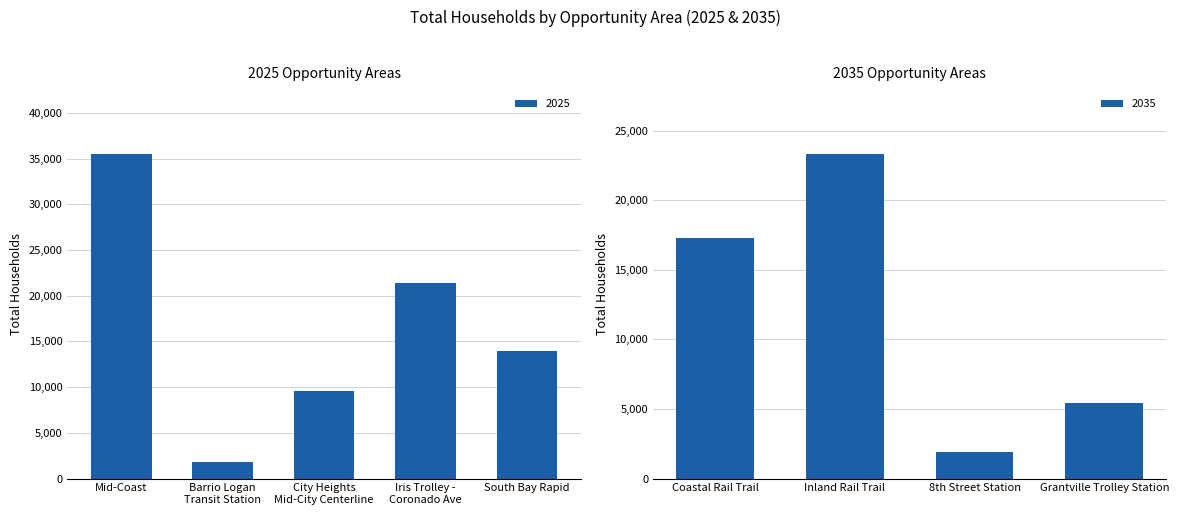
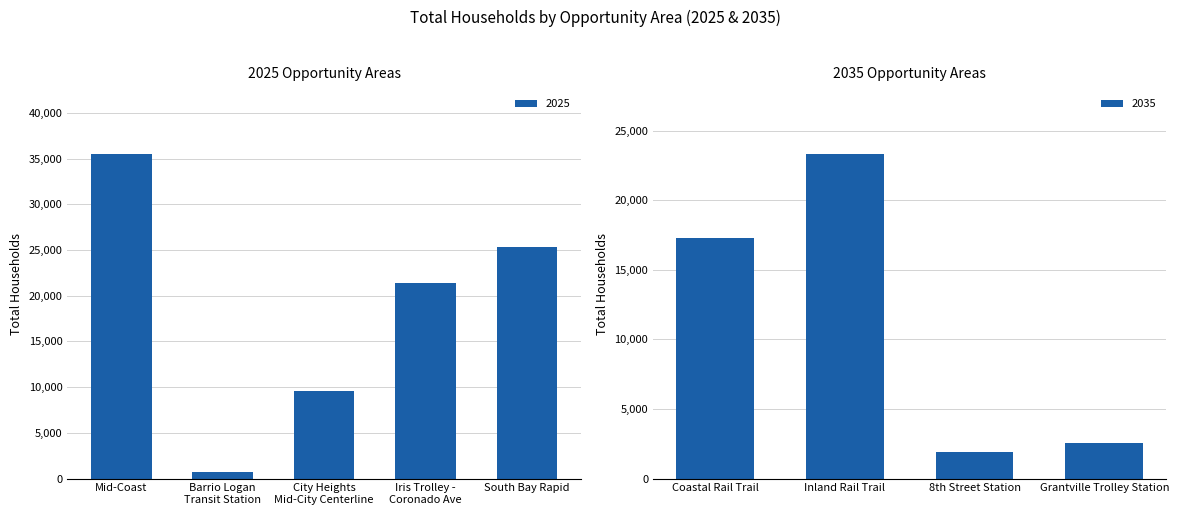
  {
    "2025 Opportunity Areas": {
      "Mid-Coast": "35,000",
-     "Barrio Logan Transit Station": "2,000",
+     "Barrio Logan Transit Station": "1,000",
      "City Heights Mid-City Centerline": "10,000",
      "Iris Trolley - Coronado Ave": "21,000",
-     "South Bay Rapid": "14,000"
+     "South Bay Rapid": "25,000"
    },
    "2035 Opportunity Areas": {
      "Coastal Rail Trail": "17,300",
      "Inland Rail Trail": "23,300",
      "8th Street Station": "1,900",
-     "Grantville Trolley Station": "5,400"
+     "Grantville Trolley Station": "2,600"
    }
  }
